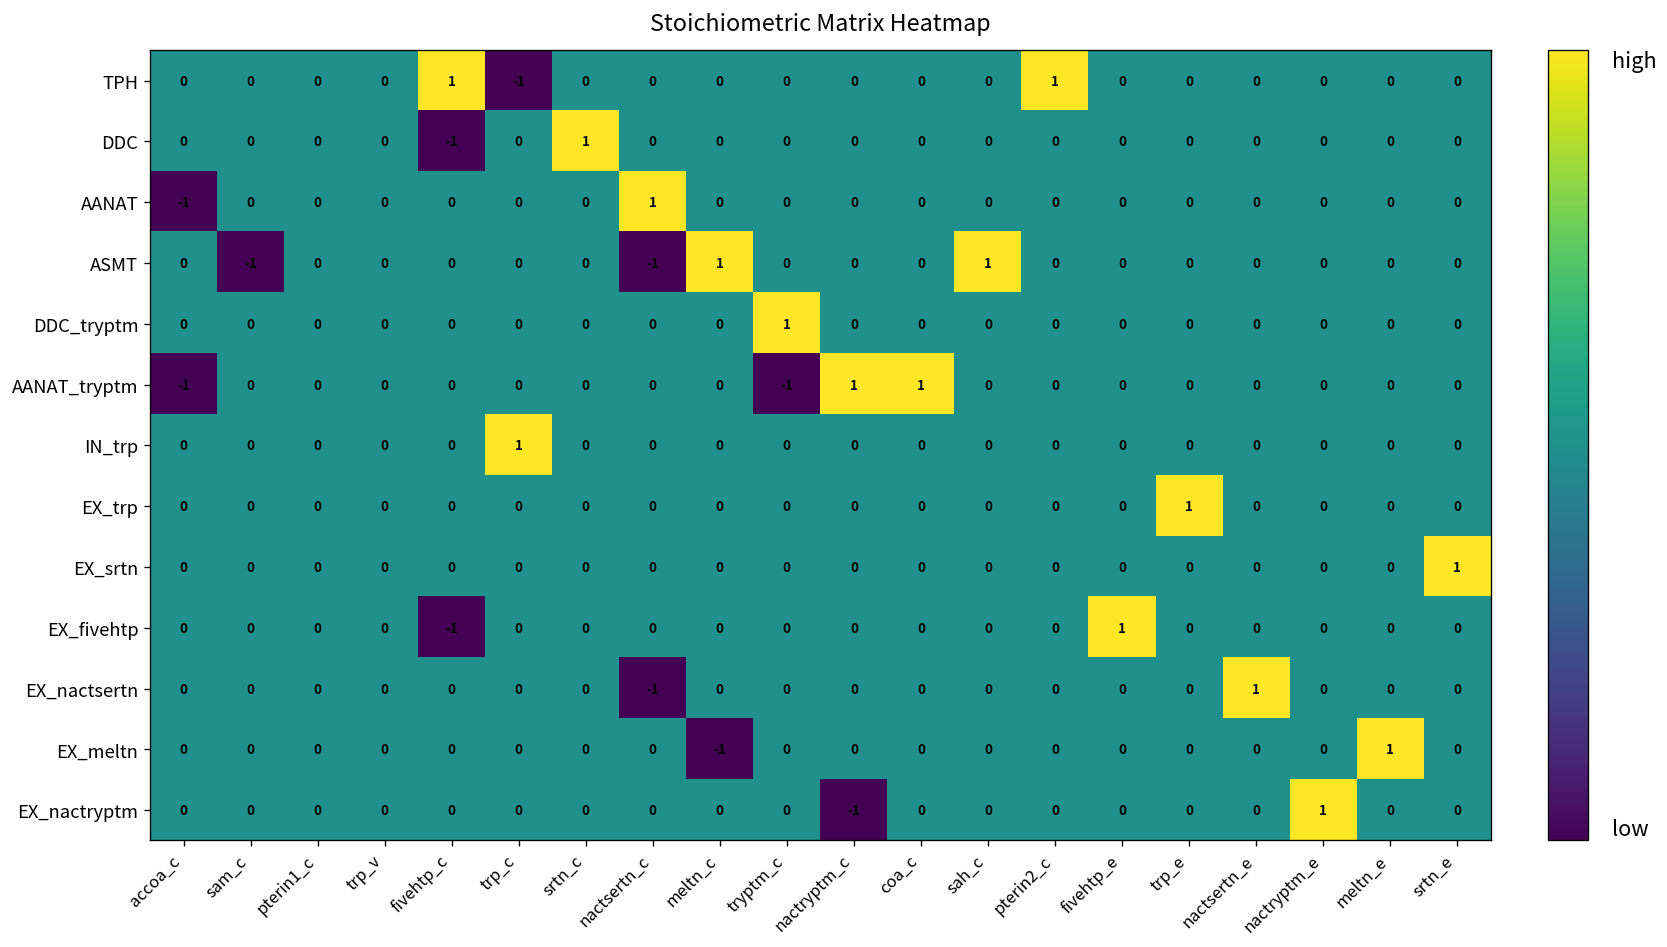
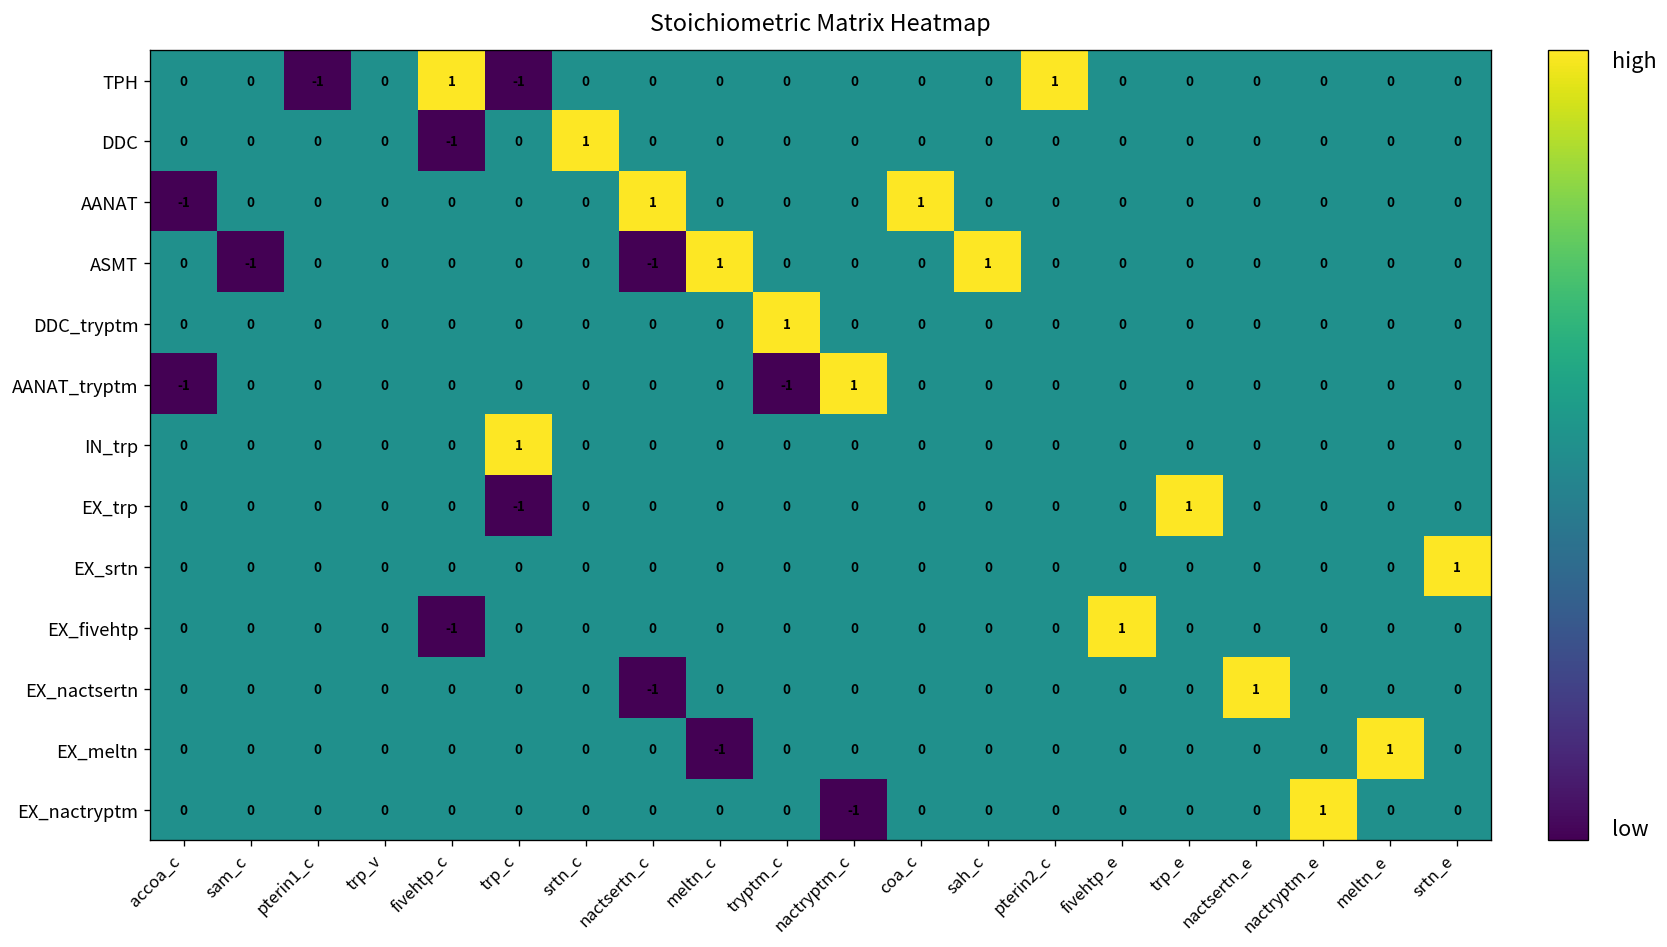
  {
    "TPH": {
      "accoa_c": 0,
      "sam_c": 0,
-     "pterin1_c": 0,
+     "pterin1_c": -1,
      "trp_v": 0,
      "fivehtp_c": 1,
      "trp_c": -1,
      "srtn_c": 0,
      "nactsertn_c": 0,
      "meltn_c": 0,
      "tryptm_c": 0,
      "nactryptm_c": 0,
      "coa_c": 0,
      "sah_c": 0,
      "pterin2_c": 1,
      "fivehtp_e": 0,
      "trp_e": 0,
      "nactsertn_e": 0,
      "nactryptm_e": 0,
      "meltn_e": 0,
      "srtn_e": 0
    },
    "AANAT": {
      "accoa_c": -1,
      "sam_c": 0,
      "pterin1_c": 0,
      "trp_v": 0,
      "fivehtp_c": 0,
      "trp_c": 0,
      "srtn_c": 0,
      "nactsertn_c": 1,
      "meltn_c": 0,
      "tryptm_c": 0,
      "nactryptm_c": 0,
-     "coa_c": 0,
+     "coa_c": 1,
      "sah_c": 0,
      "pterin2_c": 0,
      "fivehtp_e": 0,
      "trp_e": 0,
      "nactsertn_e": 0,
      "nactryptm_e": 0,
      "meltn_e": 0,
      "srtn_e": 0
    },
    "AANAT_tryptm": {
      "accoa_c": -1,
      "sam_c": 0,
      "pterin1_c": 0,
      "trp_v": 0,
      "fivehtp_c": 0,
      "trp_c": 0,
      "srtn_c": 0,
      "nactsertn_c": 0,
      "meltn_c": 0,
      "tryptm_c": -1,
      "nactryptm_c": 1,
-     "coa_c": 1,
+     "coa_c": 0,
      "sah_c": 0,
      "pterin2_c": 0,
      "fivehtp_e": 0,
      "trp_e": 0,
      "nactsertn_e": 0,
      "nactryptm_e": 0,
      "meltn_e": 0,
      "srtn_e": 0
    },
    "EX_trp": {
      "accoa_c": 0,
      "sam_c": 0,
      "pterin1_c": 0,
      "trp_v": 0,
      "fivehtp_c": 0,
-     "trp_c": 0,
+     "trp_c": -1,
      "srtn_c": 0,
      "nactsertn_c": 0,
      "meltn_c": 0,
      "tryptm_c": 0,
      "nactryptm_c": 0,
      "coa_c": 0,
      "sah_c": 0,
      "pterin2_c": 0,
      "fivehtp_e": 0,
      "trp_e": 1,
      "nactsertn_e": 0,
      "nactryptm_e": 0,
      "meltn_e": 0,
      "srtn_e": 0
    }
  }
